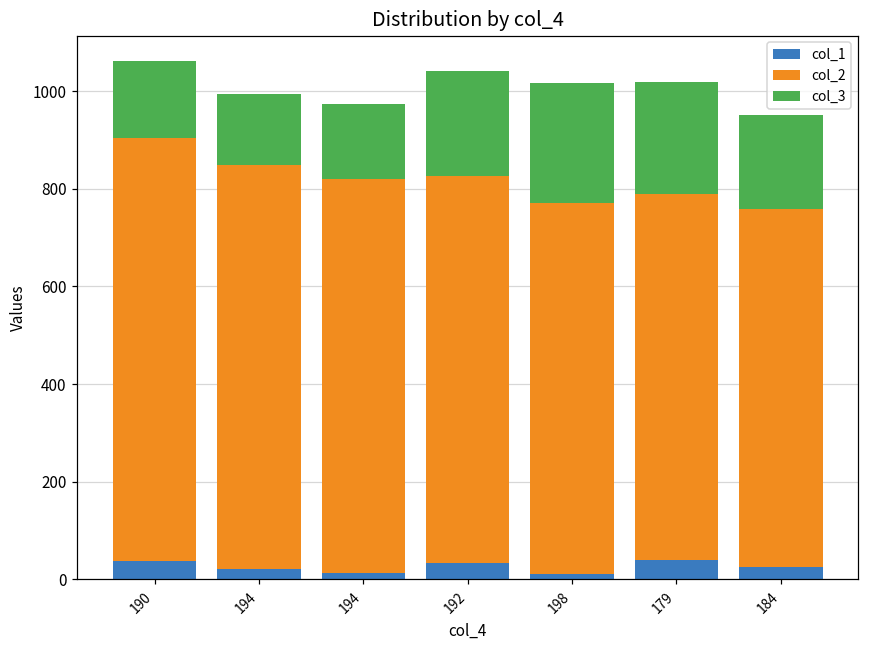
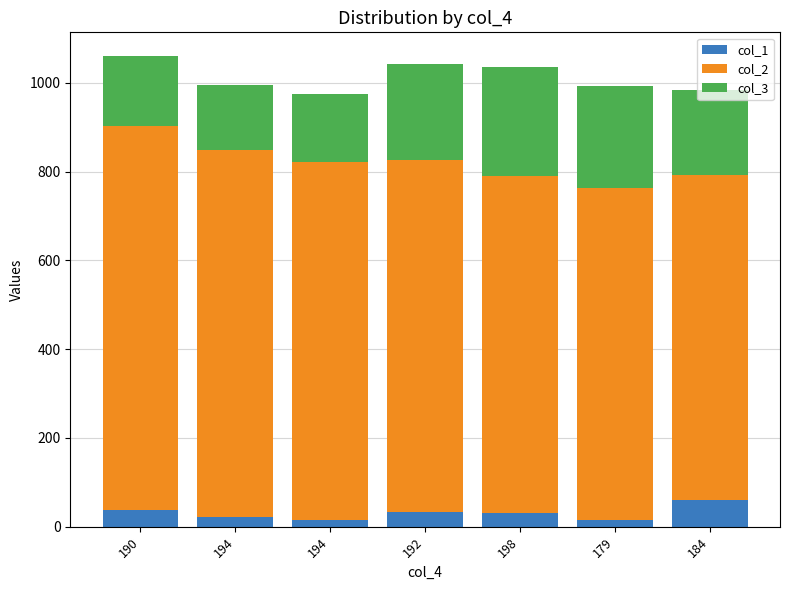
  {
    "col_1": {
      "190": 40,
      "192": 30,
-     "198": 10,
-     "179": 40,
-     "184": 30
+     "198": 30,
+     "179": 20,
+     "184": 60
    },
    "col_2": {
      "190": 870,
      "192": 790,
      "198": 760,
      "179": 750,
      "184": 730
    },
    "col_3": {
      "190": 160,
      "192": 220,
      "198": 250,
      "179": 230
    }
  }
